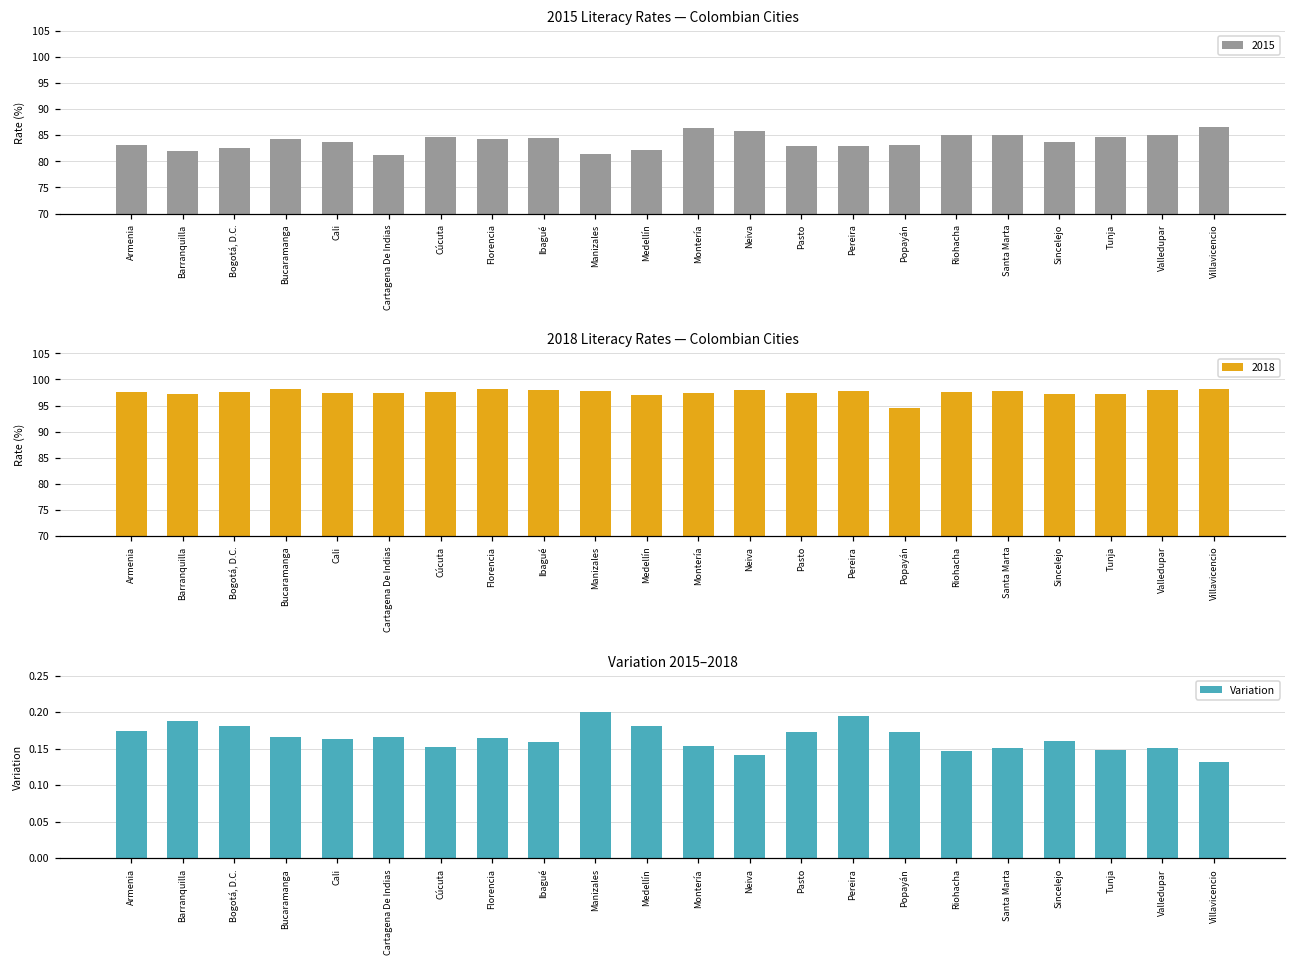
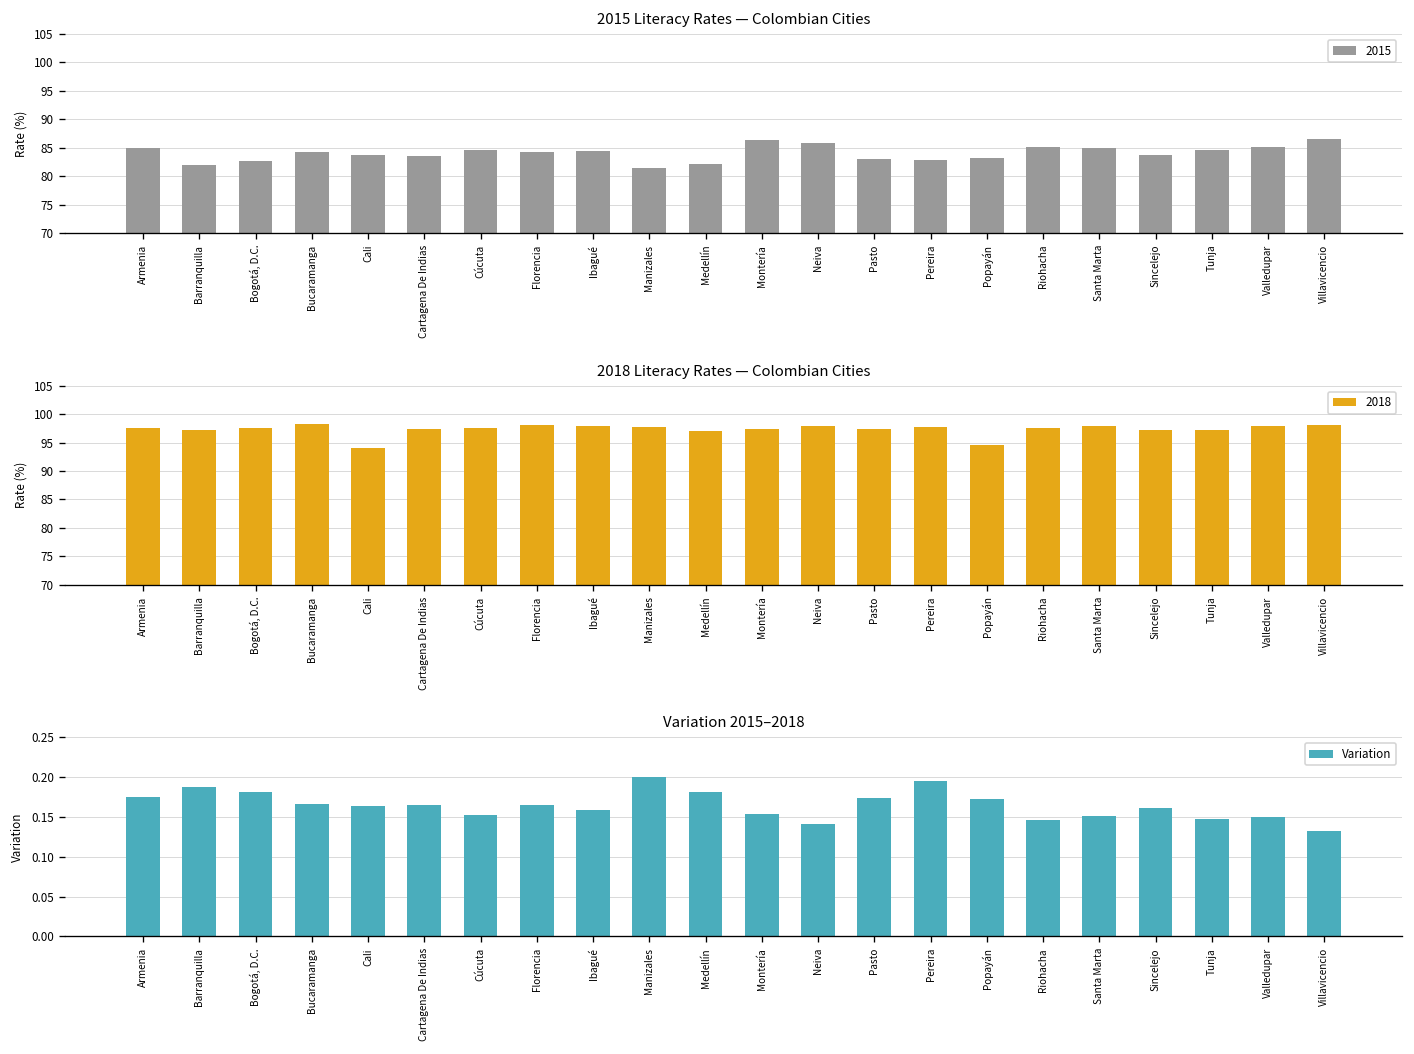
  {
    "2015 Literacy Rates — Colombian Cities": {
-     "Armenia": 83,
+     "Armenia": 85,
      "Barranquilla": 82,
      "Bogotá, D.C.": 83,
      "Bucaramanga": 84,
      "Cali": 84,
-     "Cartagena De Indias": 81,
+     "Cartagena De Indias": 84,
      "Cúcuta": 85,
      "Florencia": 84,
      "Ibagué": 85,
      "Manizales": 81,
      "Medellín": 82,
      "Montería": 86,
      "Neiva": 86,
      "Pasto": 83,
      "Pereira": 83,
      "Popayán": 83,
      "Riohacha": 85,
      "Santa Marta": 85,
      "Sincelejo": 84,
      "Tunja": 85,
      "Valledupar": 85,
      "Villavicencio": 87
    },
    "2018 Literacy Rates — Colombian Cities": {
      "Armenia": 98,
      "Barranquilla": 97,
      "Bogotá, D.C.": 98,
      "Bucaramanga": 98,
-     "Cali": 97,
+     "Cali": 94,
      "Cartagena De Indias": 97,
      "Cúcuta": 98,
      "Florencia": 98,
      "Ibagué": 98,
      "Manizales": 98,
      "Medellín": 97,
      "Montería": 97,
      "Neiva": 98,
      "Pasto": 97,
      "Pereira": 98,
      "Popayán": 95,
      "Riohacha": 98,
      "Santa Marta": 98,
      "Sincelejo": 97,
      "Tunja": 97,
      "Valledupar": 98,
      "Villavicencio": 98
    },
    "Variation 2015–2018": {
      "Armenia": 0.17,
      "Barranquilla": 0.19,
      "Bogotá, D.C.": 0.18,
      "Bucaramanga": 0.17,
      "Cali": 0.16,
      "Cartagena De Indias": 0.17,
      "Cúcuta": 0.15,
      "Florencia": 0.16,
      "Ibagué": 0.16,
      "Manizales": 0.20,
      "Medellín": 0.18,
      "Montería": 0.15,
      "Neiva": 0.14,
      "Pasto": 0.17,
      "Pereira": 0.19,
      "Popayán": 0.17,
      "Riohacha": 0.15,
      "Santa Marta": 0.15,
      "Sincelejo": 0.16,
      "Tunja": 0.15,
      "Valledupar": 0.15,
      "Villavicencio": 0.13
    }
  }
